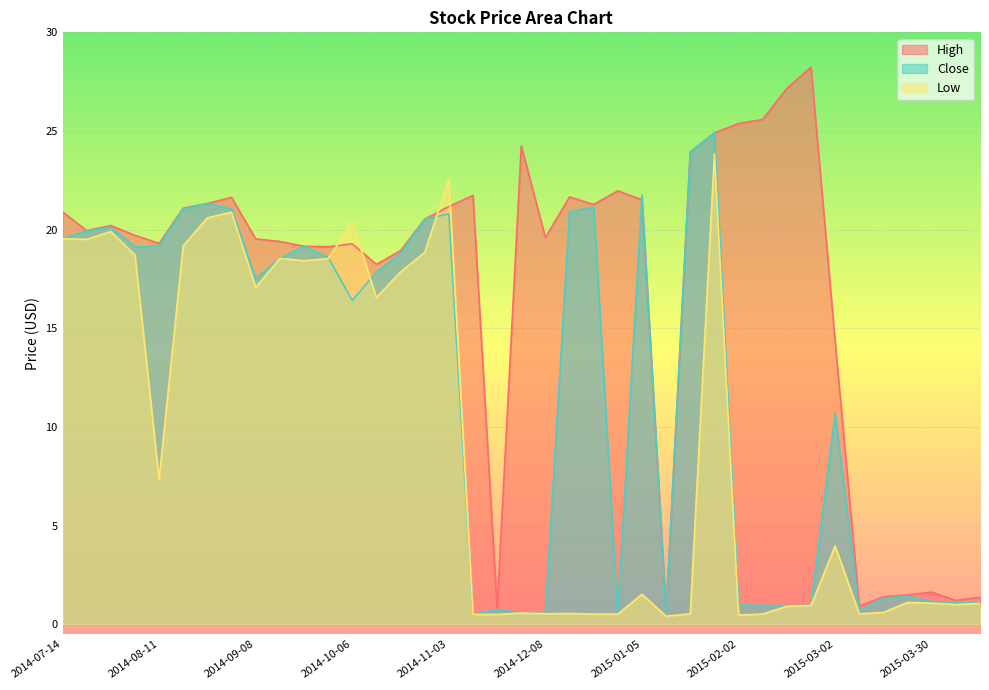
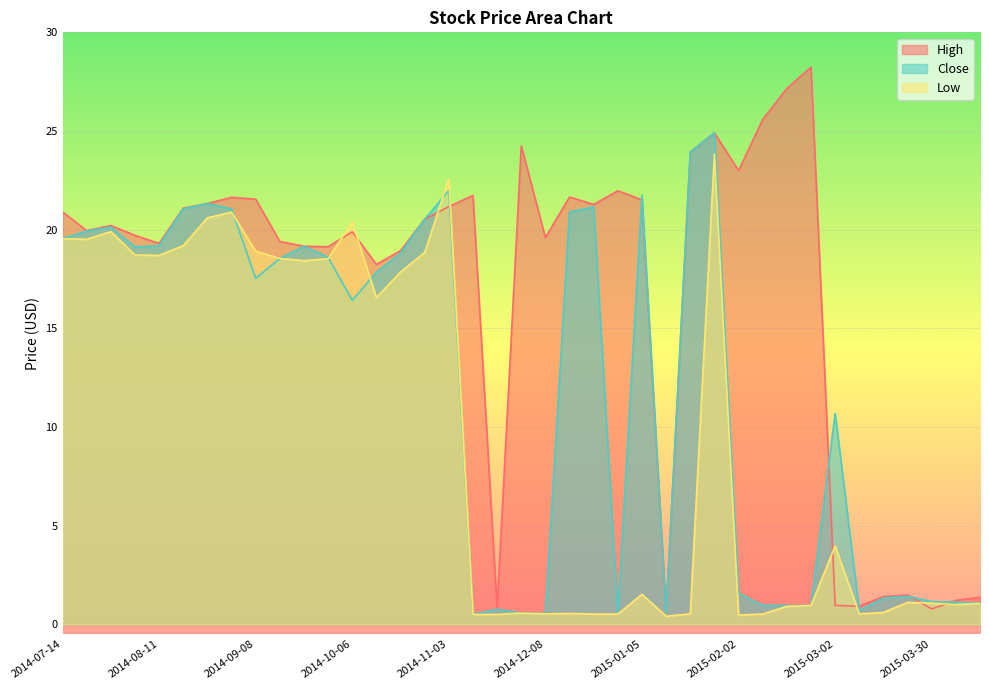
  {
    "High": {
      "2014-07-14": 20.9,
-     "2014-09-08": 19.5,
-     "2014-10-06": 19.3,
+     "2014-09-08": 21.5,
+     "2014-10-06": 19.9,
      "2014-11-03": 21.2,
      "2014-12-08": 19.6,
      "2015-01-05": 21.5,
-     "2015-02-02": 25.4,
-     "2015-03-02": 14.4,
-     "2015-03-30": 1.6
+     "2015-02-02": 23.0,
+     "2015-03-02": 1.0,
+     "2015-03-30": 0.8
    },
    "Close": {
      "2014-09-08": 17.5,
      "2014-10-06": 16.4,
-     "2014-11-03": 20.8,
+     "2014-11-03": 22.0,
      "2015-01-05": 21.8,
-     "2015-02-02": 1.0,
+     "2015-02-02": 1.6,
      "2015-03-02": 10.7
    },
    "Low": {
-     "2014-08-11": 7.4,
-     "2014-09-08": 17.1,
+     "2014-08-11": 18.7,
+     "2014-09-08": 18.9,
      "2014-10-06": 20.4,
      "2014-11-03": 22.6,
      "2015-01-05": 1.5,
      "2015-02-02": 0.5,
      "2015-03-02": 4.0
    }
  }
